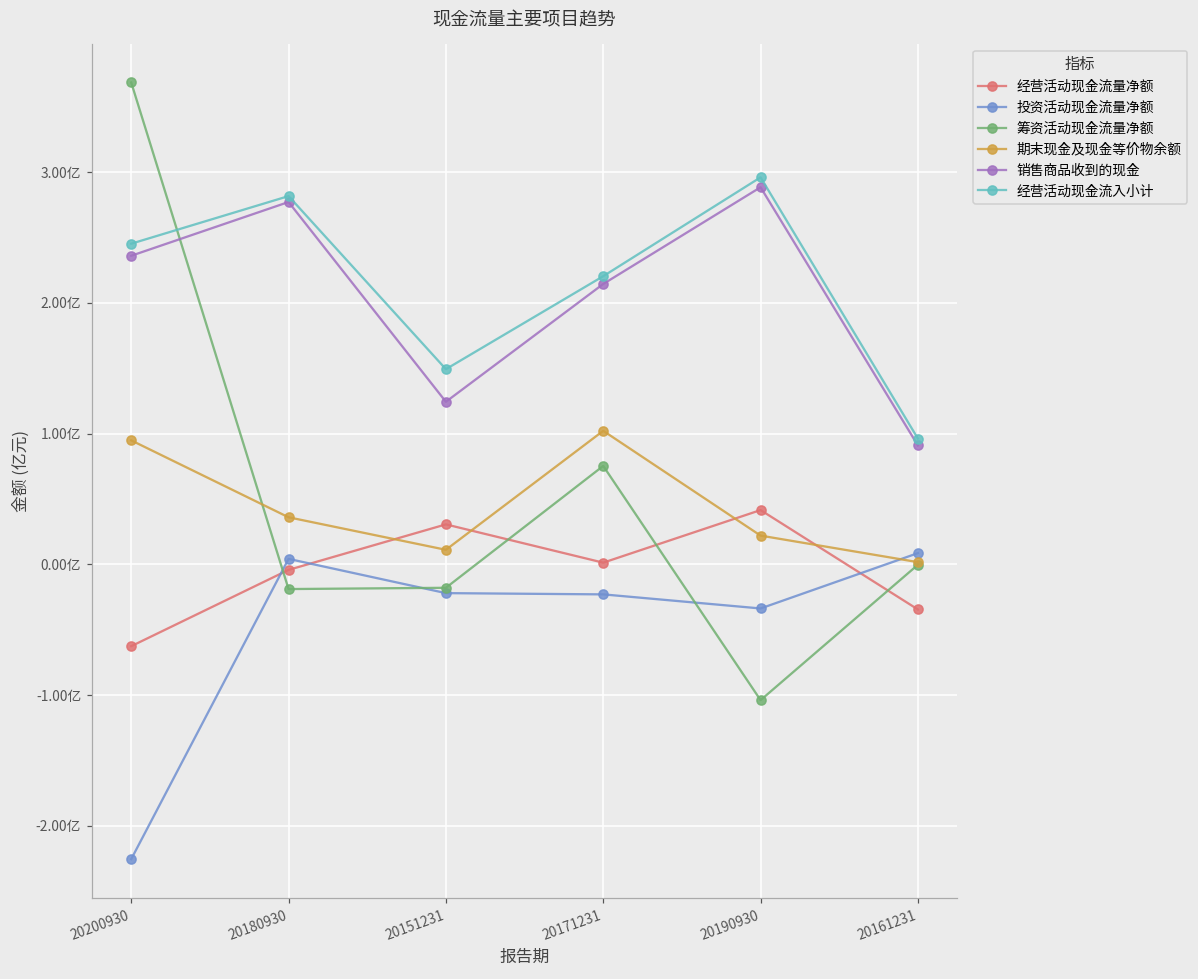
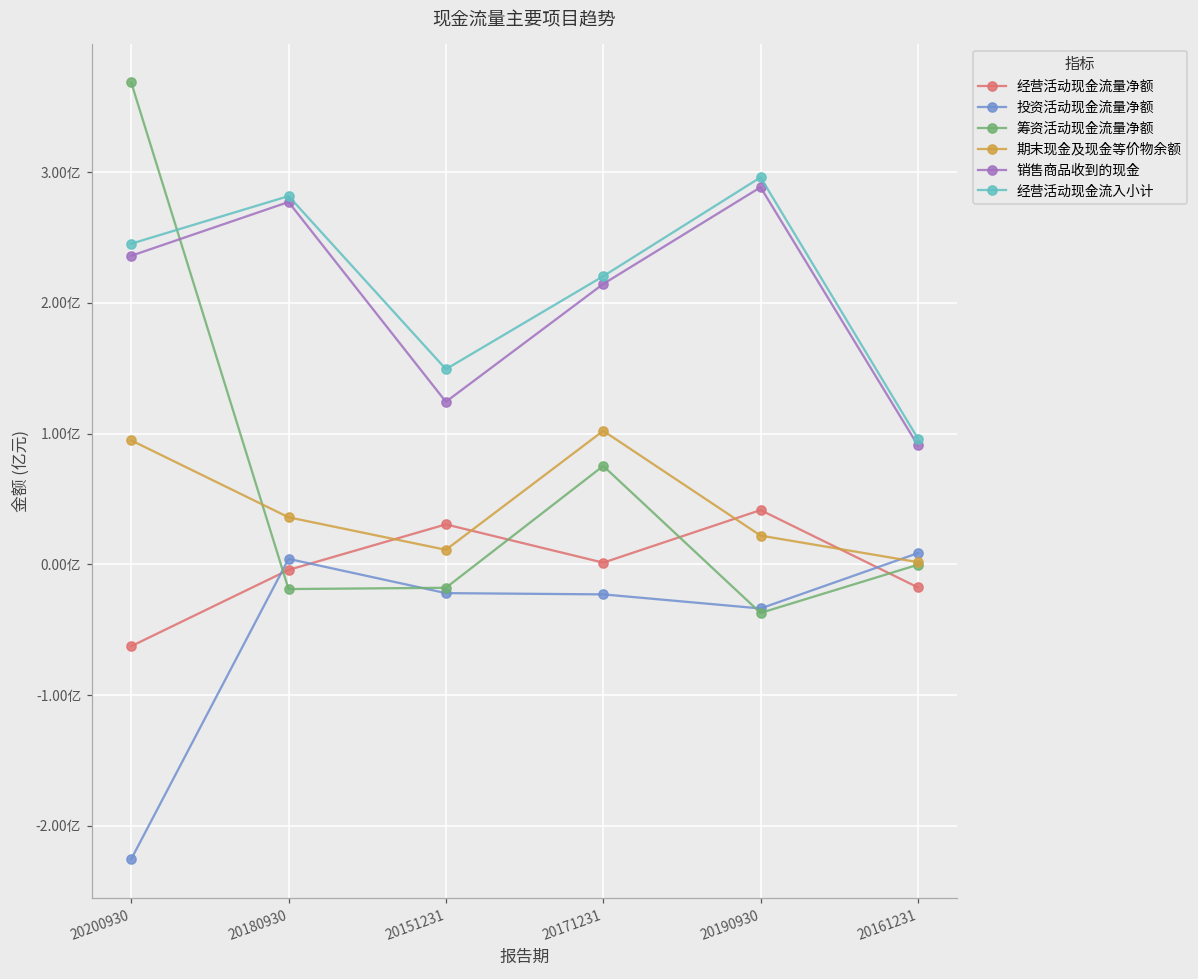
  {
    "经营活动现金流量净额": {
      "20200930": "-0.63亿",
      "20180930": "-0.04亿",
      "20151231": "0.31亿",
      "20171231": "0.01亿",
      "20190930": "0.41亿",
-     "20161231": "-0.35亿"
+     "20161231": "-0.18亿"
    },
    "筹资活动现金流量净额": {
      "20200930": "3.69亿",
      "20180930": "-0.19亿",
      "20151231": "-0.18亿",
      "20171231": "0.75亿",
-     "20190930": "-1.04亿"
+     "20190930": "-0.37亿"
    },
    "期末现金及现金等价物余额": {
      "20200930": "0.95亿",
      "20180930": "0.36亿",
      "20151231": "0.11亿",
      "20171231": "1.02亿",
      "20190930": "0.22亿"
    }
  }
